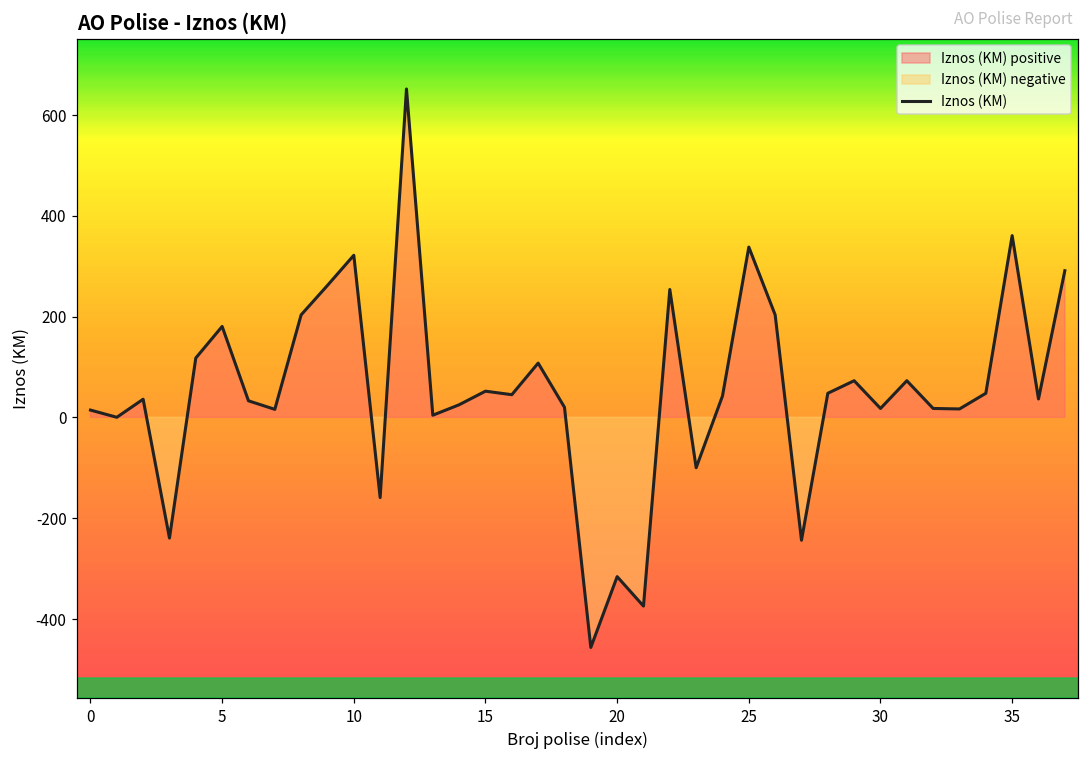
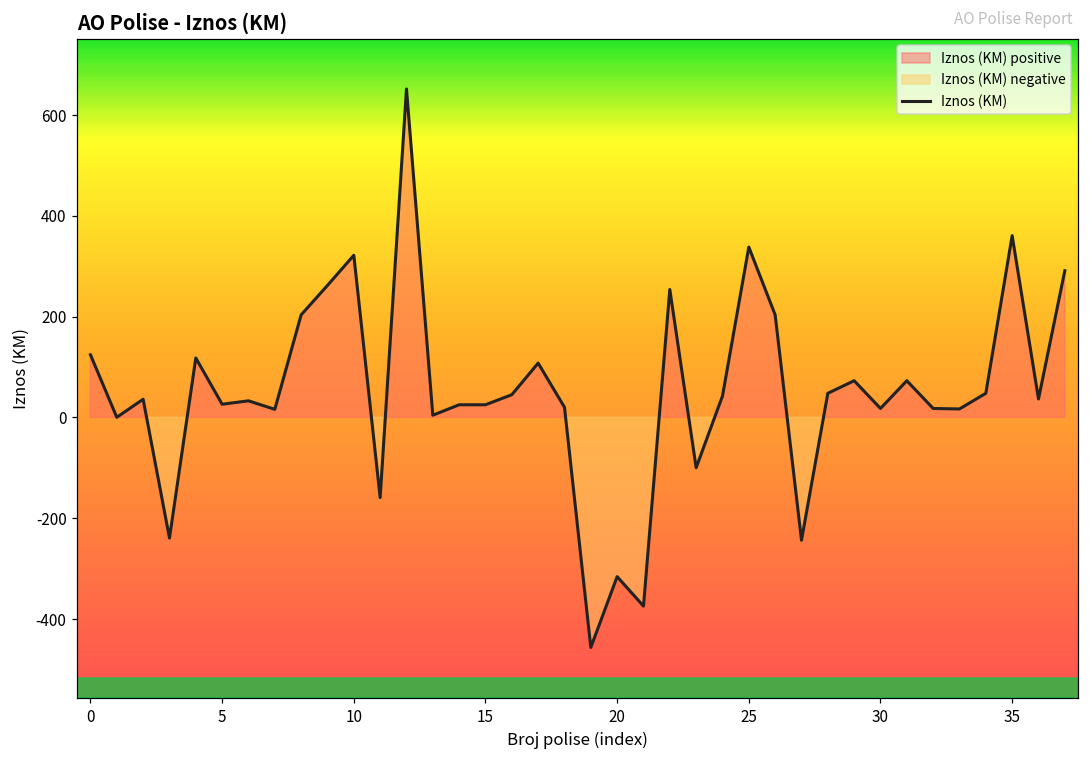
  {
-   "0": 10,
-   "5": 180,
+   "0": 120,
+   "5": 30,
    "10": 320,
-   "15": 50,
+   "15": 20,
    "20": -320,
    "25": 340,
    "30": 20,
    "35": 360
  }
